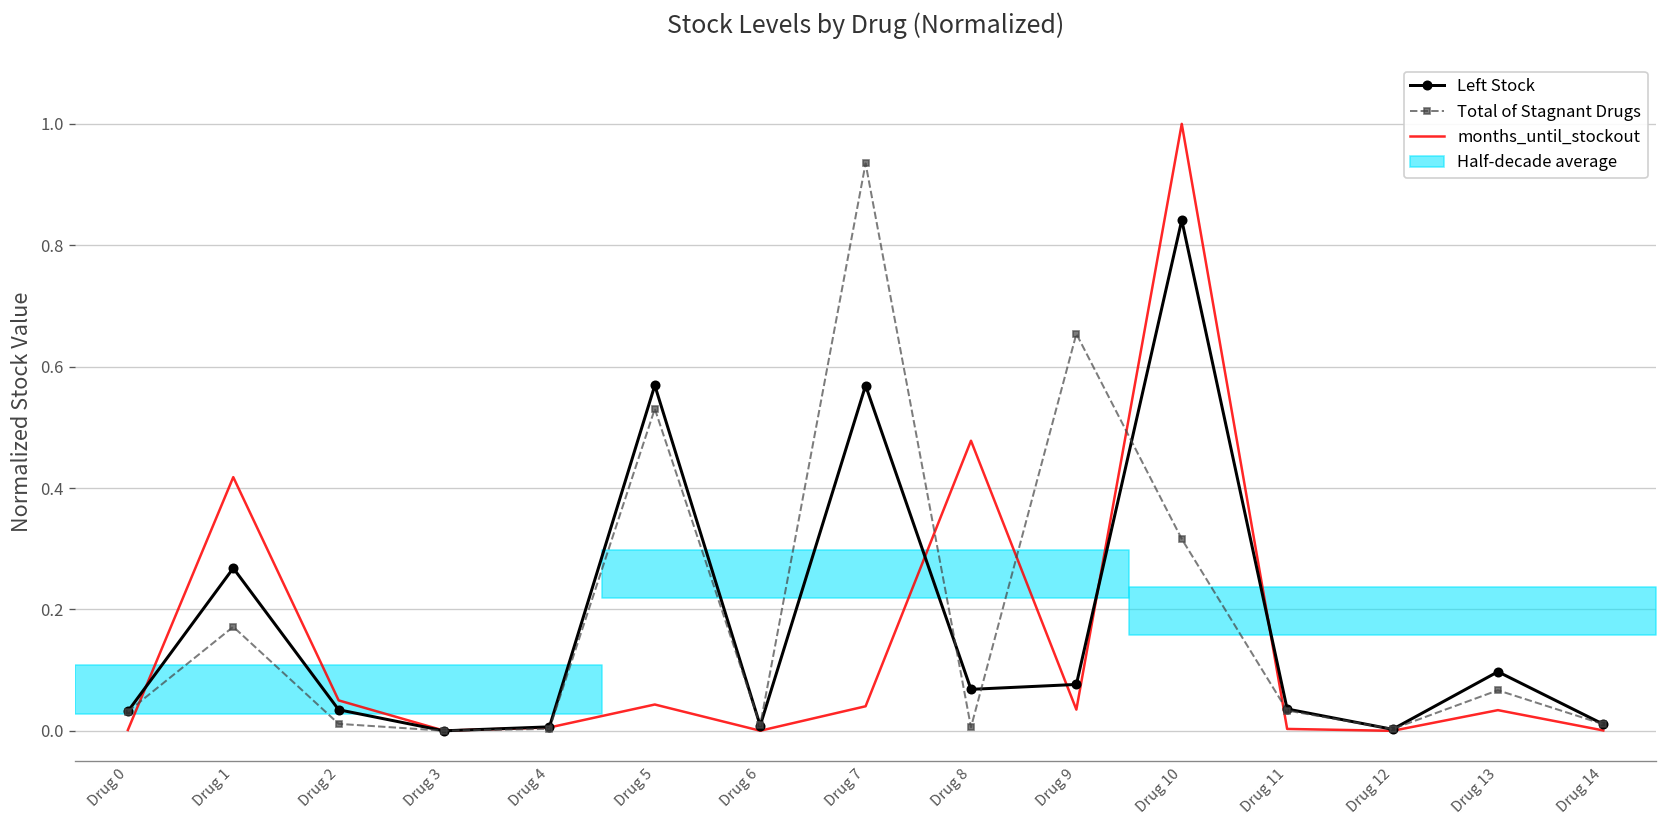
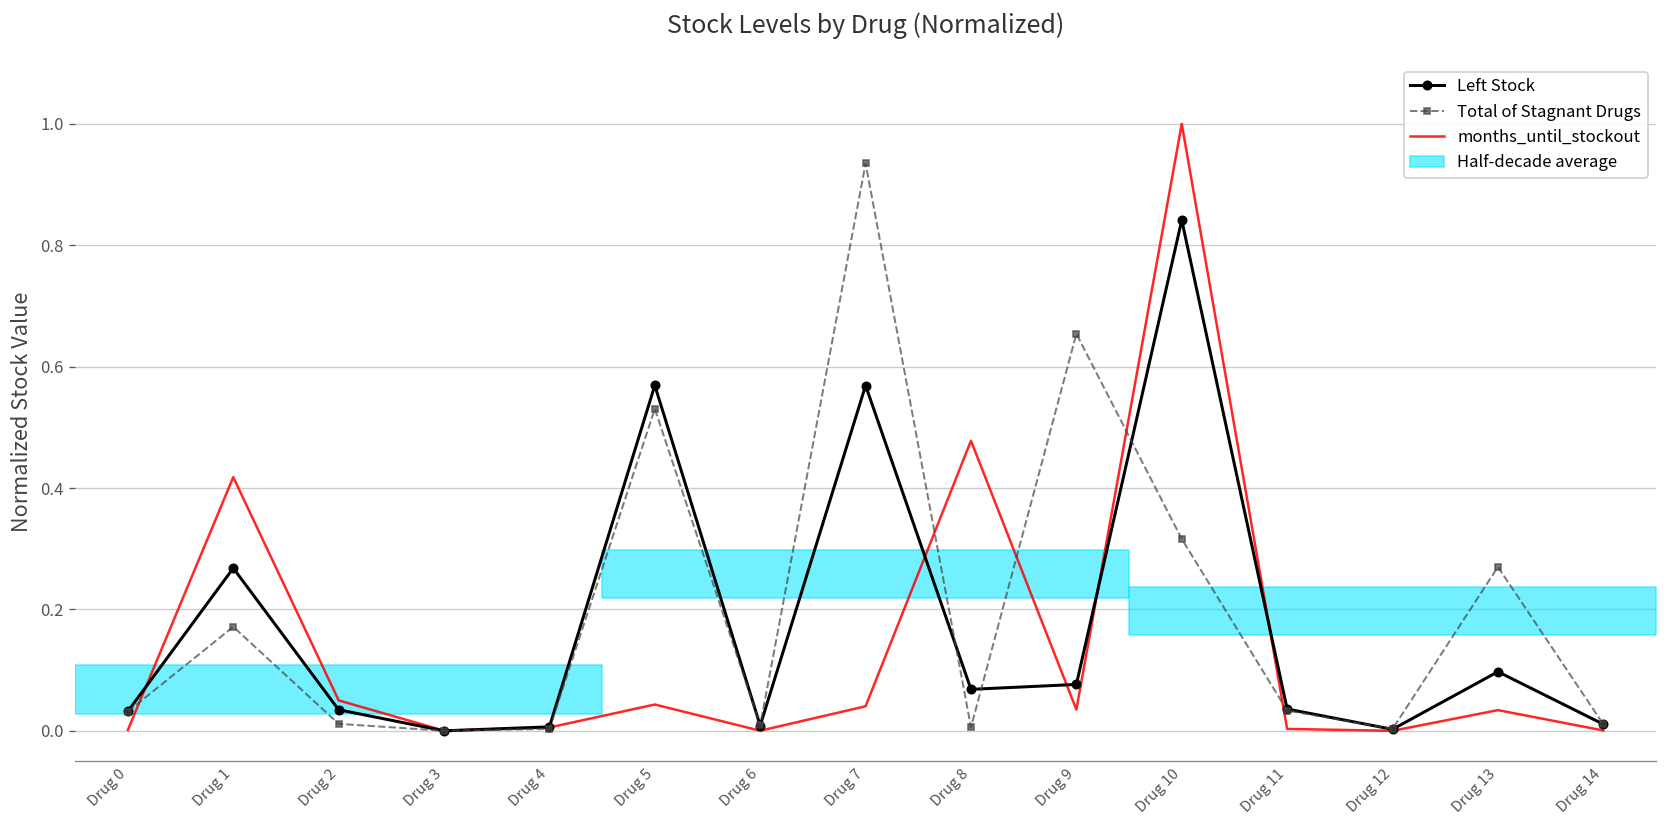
  {
    "Left Stock": {
      "Drug 1": 0.27,
      "Drug 2": 0.03,
      "Drug 5": 0.57,
      "Drug 7": 0.57,
      "Drug 8": 0.07,
      "Drug 9": 0.08,
      "Drug 10": 0.84,
      "Drug 13": 0.10
    },
    "Total of Stagnant Drugs": {
      "Drug 1": 0.17,
      "Drug 2": 0.01,
      "Drug 5": 0.53,
      "Drug 7": 0.93,
      "Drug 8": 0.01,
      "Drug 9": 0.65,
      "Drug 10": 0.32,
-     "Drug 13": 0.07
+     "Drug 13": 0.27
    },
    "months_until_stockout": {
      "Drug 0": 0.00,
      "Drug 1": 0.42,
      "Drug 2": 0.05,
      "Drug 5": 0.04,
      "Drug 6": 0.00,
      "Drug 7": 0.04,
      "Drug 8": 0.48,
      "Drug 9": 0.03,
      "Drug 10": 1.00,
      "Drug 11": 0.00,
      "Drug 13": 0.03,
      "Drug 14": 0.00
    }
  }
